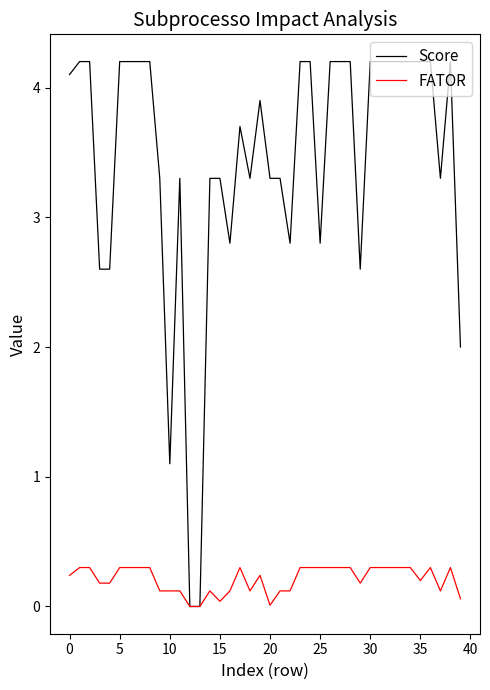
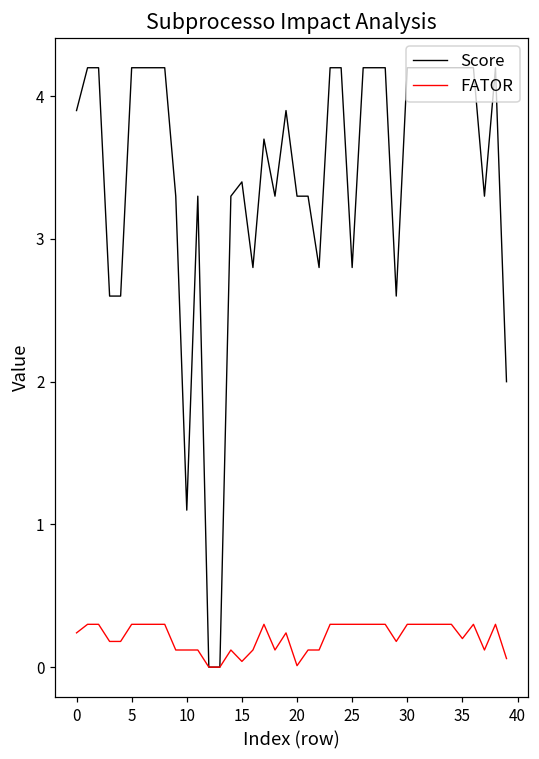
  {
    "Score": {
-     "0": 4.1,
+     "0": 3.9,
      "5": 4.2,
      "10": 1.1,
-     "15": 3.3,
+     "15": 3.4,
      "20": 3.3,
      "25": 2.8
    },
    "FATOR": {
      "0": 0.24,
      "5": 0.3,
      "10": 0.12,
      "15": 0.04,
      "20": 0.0,
      "25": 0.3,
      "30": 0.3,
      "35": 0.2
    }
  }
